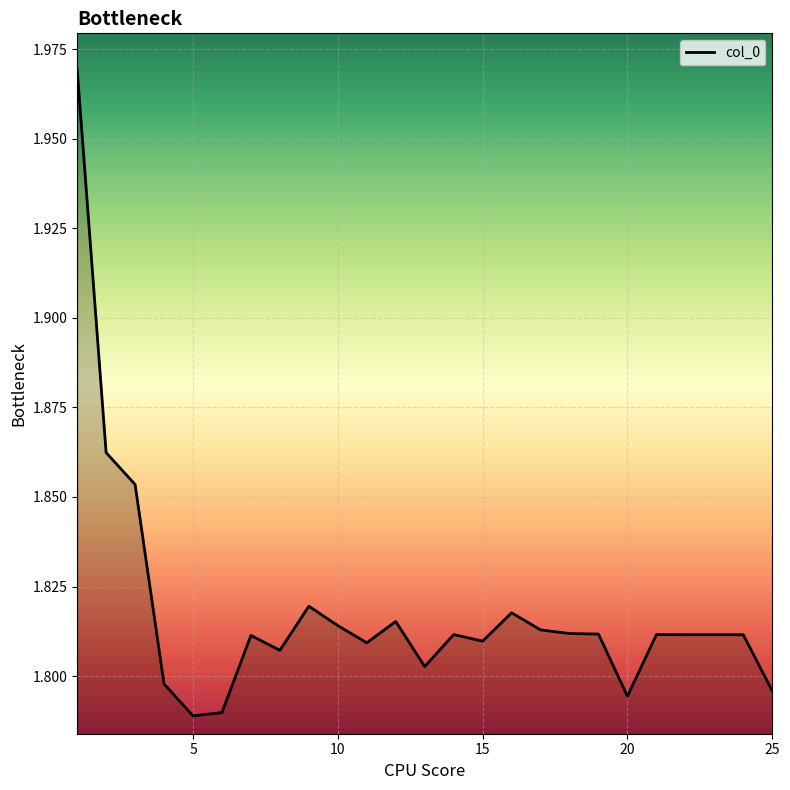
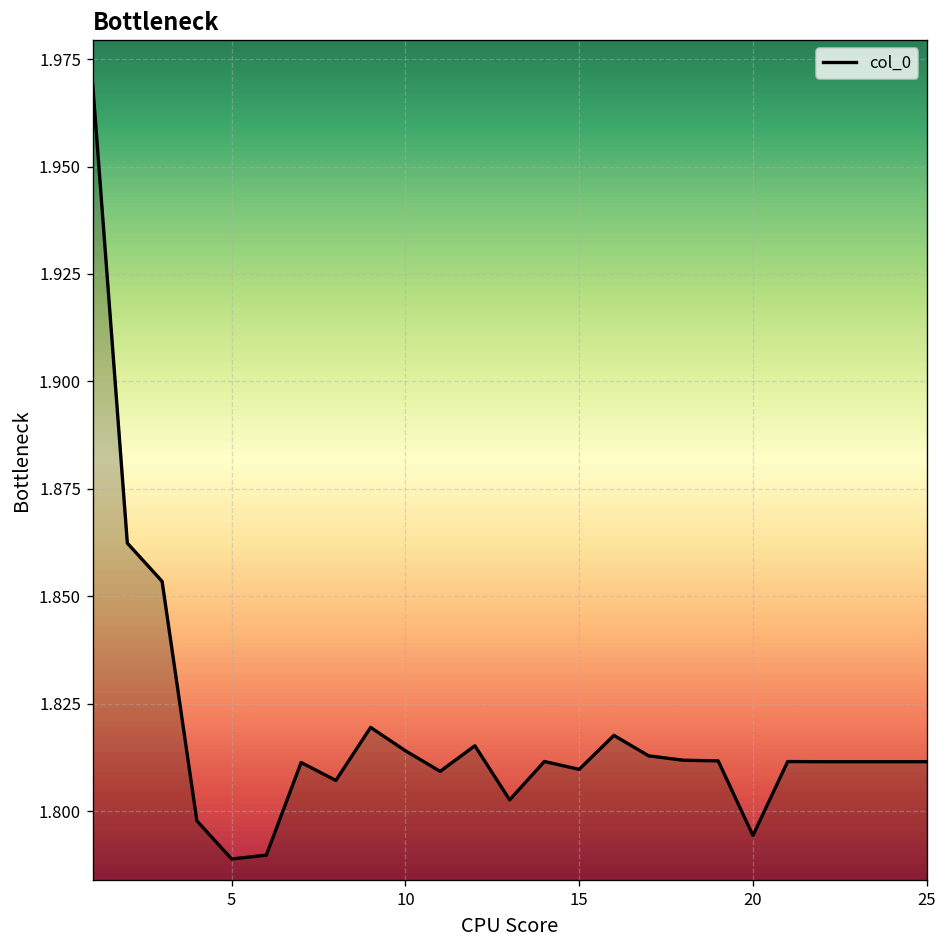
  {
    "5": 1.789,
    "10": 1.814,
    "15": 1.810,
    "20": 1.794,
-   "25": 1.796
+   "25": 1.812
  }
